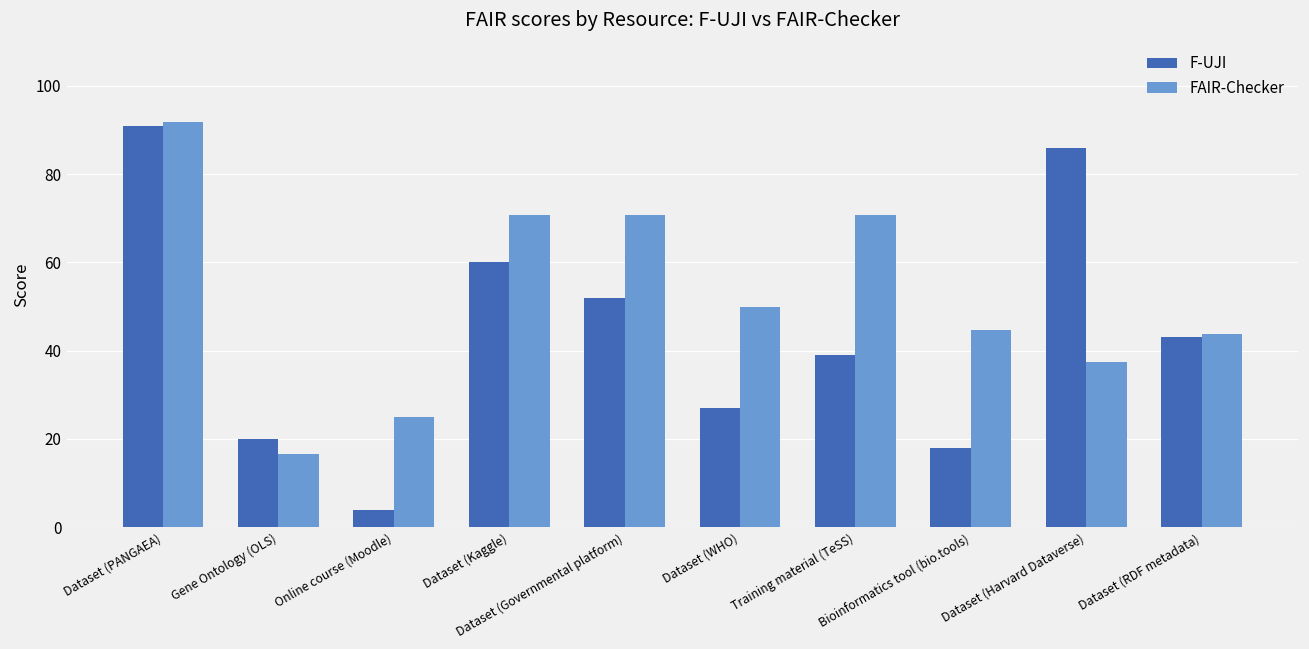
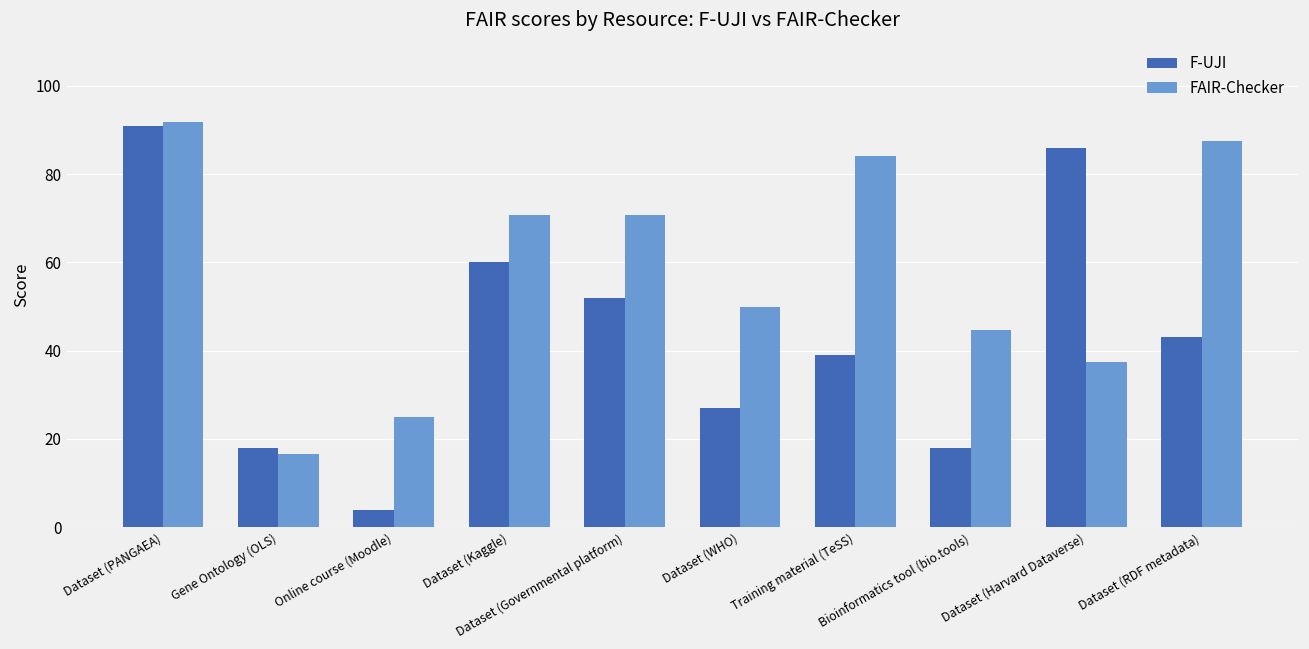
  {
    "F-UJI": {
      "Dataset (PANGAEA)": 91,
-     "Gene Ontology (OLS)": 20,
+     "Gene Ontology (OLS)": 18,
      "Online course (Moodle)": 4,
      "Dataset (Kaggle)": 60,
      "Dataset (Governmental platform)": 52,
      "Dataset (WHO)": 27,
      "Training material (TeSS)": 39,
      "Bioinformatics tool (bio.tools)": 18,
      "Dataset (Harvard Dataverse)": 86,
      "Dataset (RDF metadata)": 43
    },
    "FAIR-Checker": {
      "Dataset (PANGAEA)": 92,
      "Gene Ontology (OLS)": 17,
      "Online course (Moodle)": 25,
      "Dataset (Kaggle)": 71,
      "Dataset (Governmental platform)": 71,
      "Dataset (WHO)": 50,
-     "Training material (TeSS)": 71,
+     "Training material (TeSS)": 84,
      "Bioinformatics tool (bio.tools)": 45,
      "Dataset (Harvard Dataverse)": 38,
-     "Dataset (RDF metadata)": 44
+     "Dataset (RDF metadata)": 88
    }
  }
